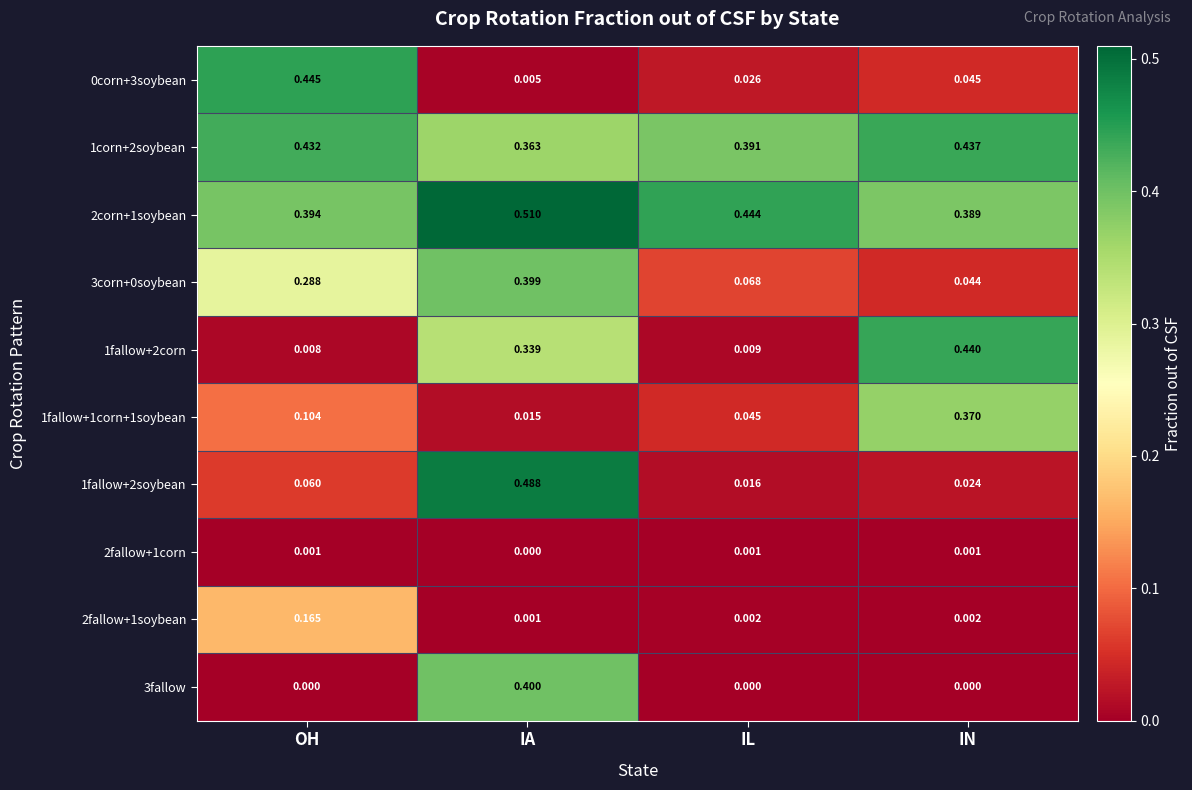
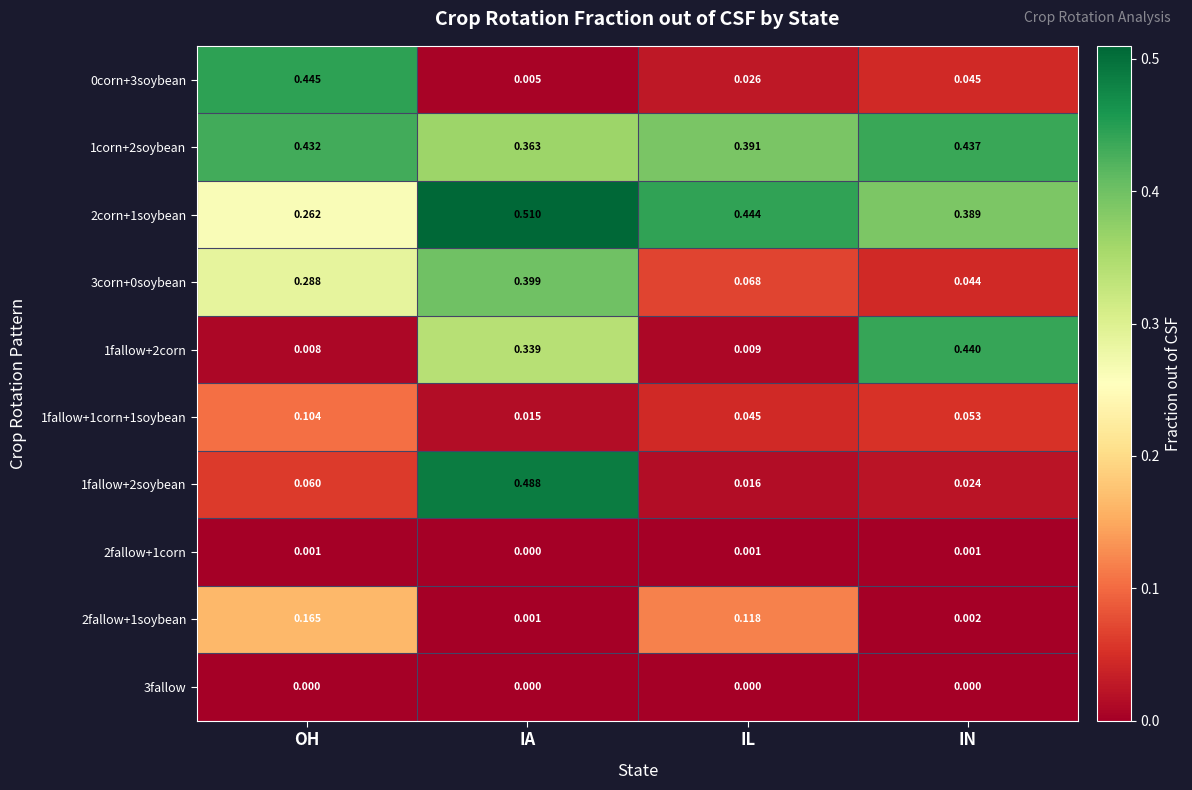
  {
    "0corn+3soybean": {
      "OH": 0.445,
      "IA": 0.005,
      "IL": 0.026,
      "IN": 0.045
    },
    "1corn+2soybean": {
      "OH": 0.432,
      "IA": 0.363,
      "IL": 0.391,
      "IN": 0.437
    },
    "2corn+1soybean": {
-     "OH": 0.394,
+     "OH": 0.262,
      "IA": 0.510,
      "IL": 0.444,
      "IN": 0.389
    },
    "3corn+0soybean": {
      "OH": 0.288,
      "IA": 0.399,
      "IL": 0.068,
      "IN": 0.044
    },
    "1fallow+2corn": {
      "OH": 0.008,
      "IA": 0.339,
      "IL": 0.009,
      "IN": 0.440
    },
    "1fallow+1corn+1soybean": {
      "OH": 0.104,
      "IA": 0.015,
      "IL": 0.045,
-     "IN": 0.370
+     "IN": 0.053
    },
    "1fallow+2soybean": {
      "OH": 0.060,
      "IA": 0.488,
      "IL": 0.016,
      "IN": 0.024
    },
    "2fallow+1corn": {
      "OH": 0.001,
      "IA": 0.000,
      "IL": 0.001,
      "IN": 0.001
    },
    "2fallow+1soybean": {
      "OH": 0.165,
      "IA": 0.001,
-     "IL": 0.002,
+     "IL": 0.118,
      "IN": 0.002
    },
    "3fallow": {
      "OH": 0.000,
-     "IA": 0.400,
+     "IA": 0.000,
      "IL": 0.000,
      "IN": 0.000
    }
  }
